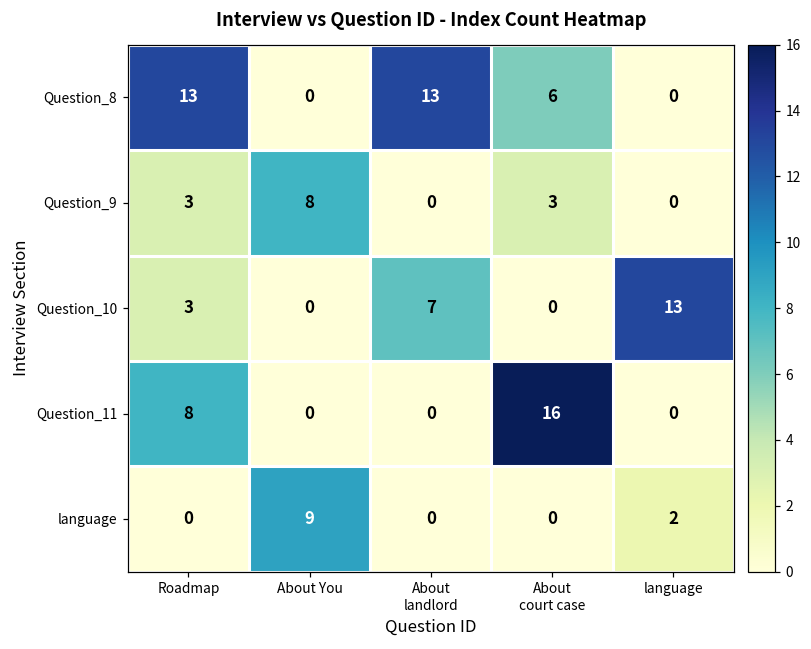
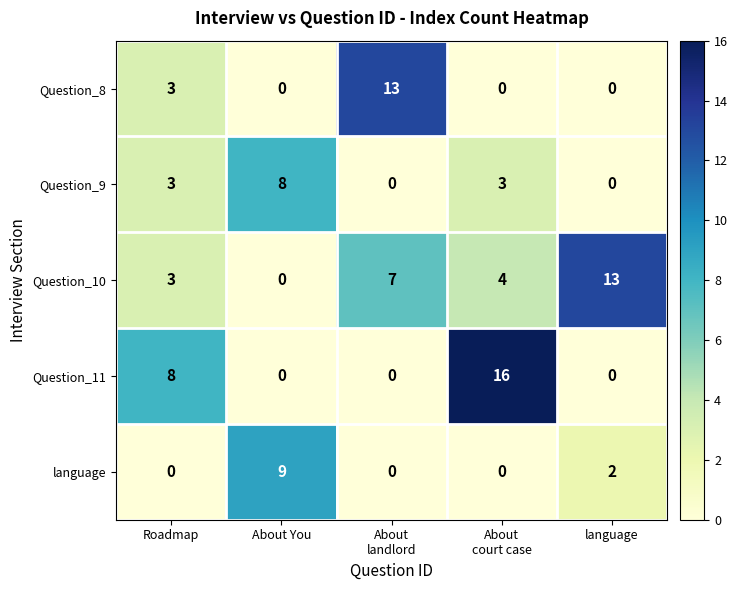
  {
    "Question_8": {
-     "Roadmap": 13,
+     "Roadmap": 3,
      "About You": 0,
      "About landlord": 13,
-     "About court case": 6,
+     "About court case": 0,
      "language": 0
    },
    "Question_9": {
      "Roadmap": 3,
      "About You": 8,
      "About landlord": 0,
      "About court case": 3,
      "language": 0
    },
    "Question_10": {
      "Roadmap": 3,
      "About You": 0,
      "About landlord": 7,
-     "About court case": 0,
+     "About court case": 4,
      "language": 13
    },
    "Question_11": {
      "Roadmap": 8,
      "About You": 0,
      "About landlord": 0,
      "About court case": 16,
      "language": 0
    },
    "language": {
      "Roadmap": 0,
      "About You": 9,
      "About landlord": 0,
      "About court case": 0,
      "language": 2
    }
  }
